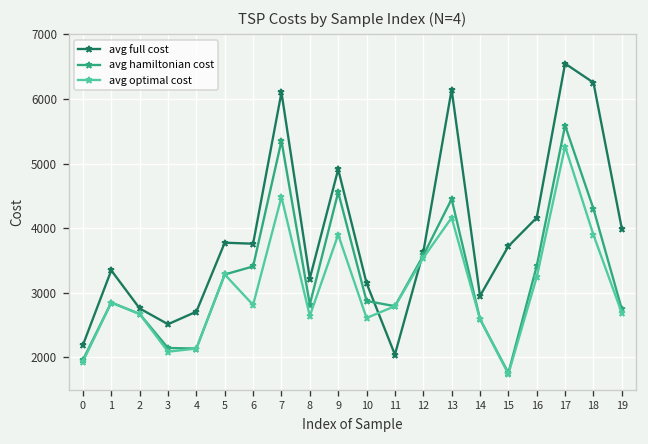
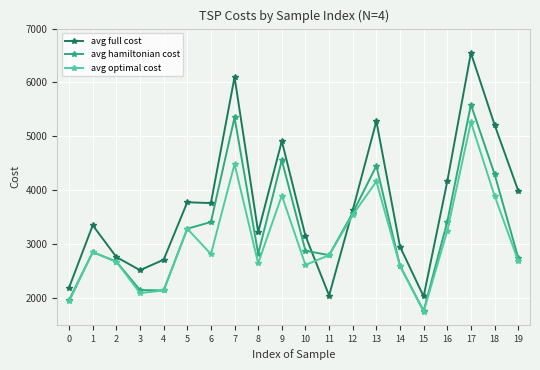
  {
    "avg full cost": {
      "0": 2200,
      "1": 3300,
      "2": 2800,
      "3": 2500,
      "4": 2700,
      "5": 3800,
      "6": 3800,
      "7": 6100,
      "8": 3200,
      "9": 4900,
      "10": 3200,
      "11": 2000,
      "12": 3600,
-     "13": 6100,
+     "13": 5300,
      "14": 3000,
-     "15": 3700,
+     "15": 2000,
      "16": 4200,
      "17": 6500,
-     "18": 6300,
+     "18": 5200,
      "19": 4000
    }
  }
